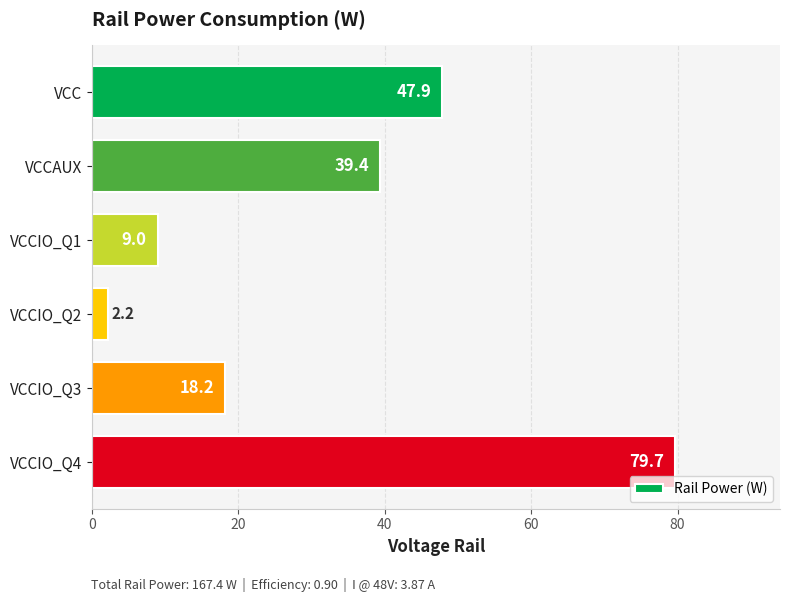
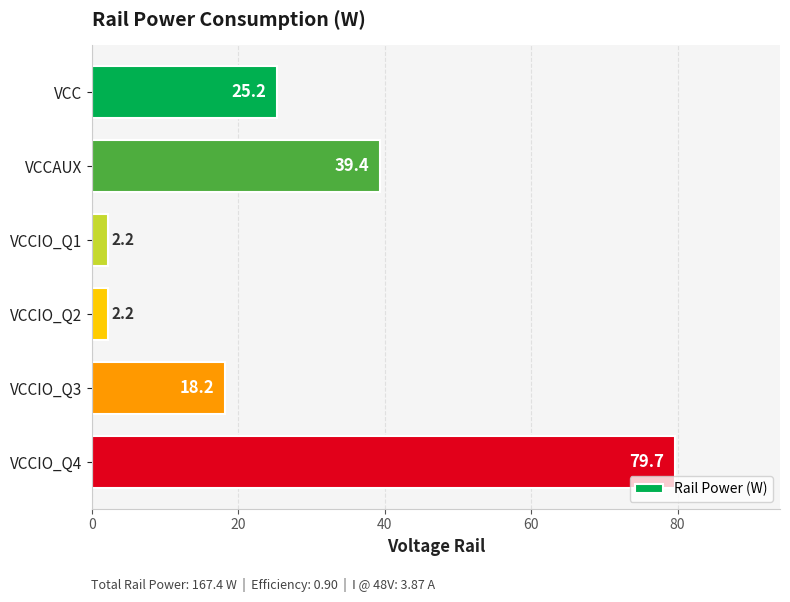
  {
-   "VCC": 47.9,
+   "VCC": 25.2,
    "VCCAUX": 39.4,
-   "VCCIO_Q1": 9.0,
+   "VCCIO_Q1": 2.2,
    "VCCIO_Q2": 2.2,
    "VCCIO_Q3": 18.2,
    "VCCIO_Q4": 79.7
  }
